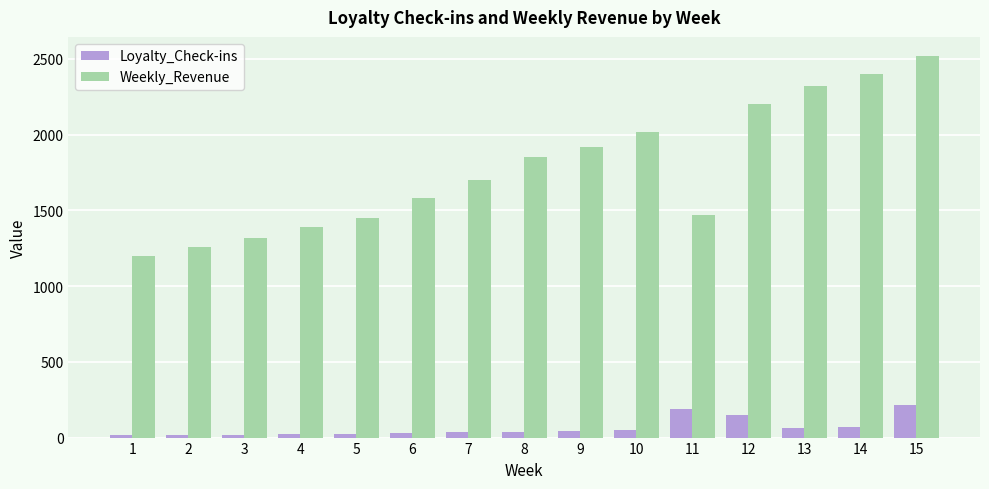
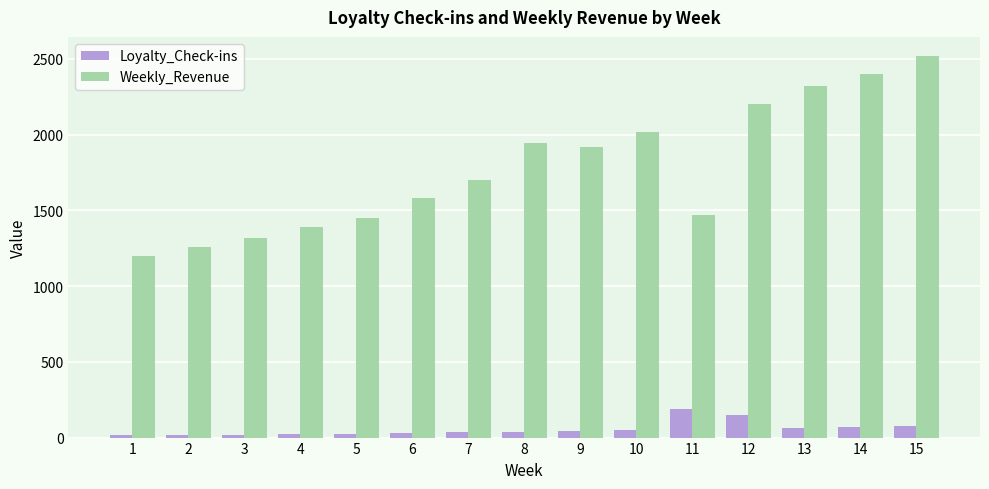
  {
    "Loyalty_Check-ins": {
      "2": 20,
      "3": 20,
      "4": 20,
      "5": 30,
      "6": 30,
      "7": 40,
      "8": 40,
      "9": 50,
      "10": 50,
      "11": 190,
      "12": 150,
      "13": 70,
      "14": 70,
-     "15": 210
+     "15": 80
    },
    "Weekly_Revenue": {
      "1": 1200,
      "2": 1260,
      "3": 1320,
      "4": 1390,
      "5": 1450,
      "6": 1580,
      "7": 1700,
-     "8": 1850,
+     "8": 1950,
      "9": 1920,
      "10": 2020,
      "11": 1470,
      "12": 2200,
      "13": 2320,
      "14": 2400,
      "15": 2520
    }
  }
